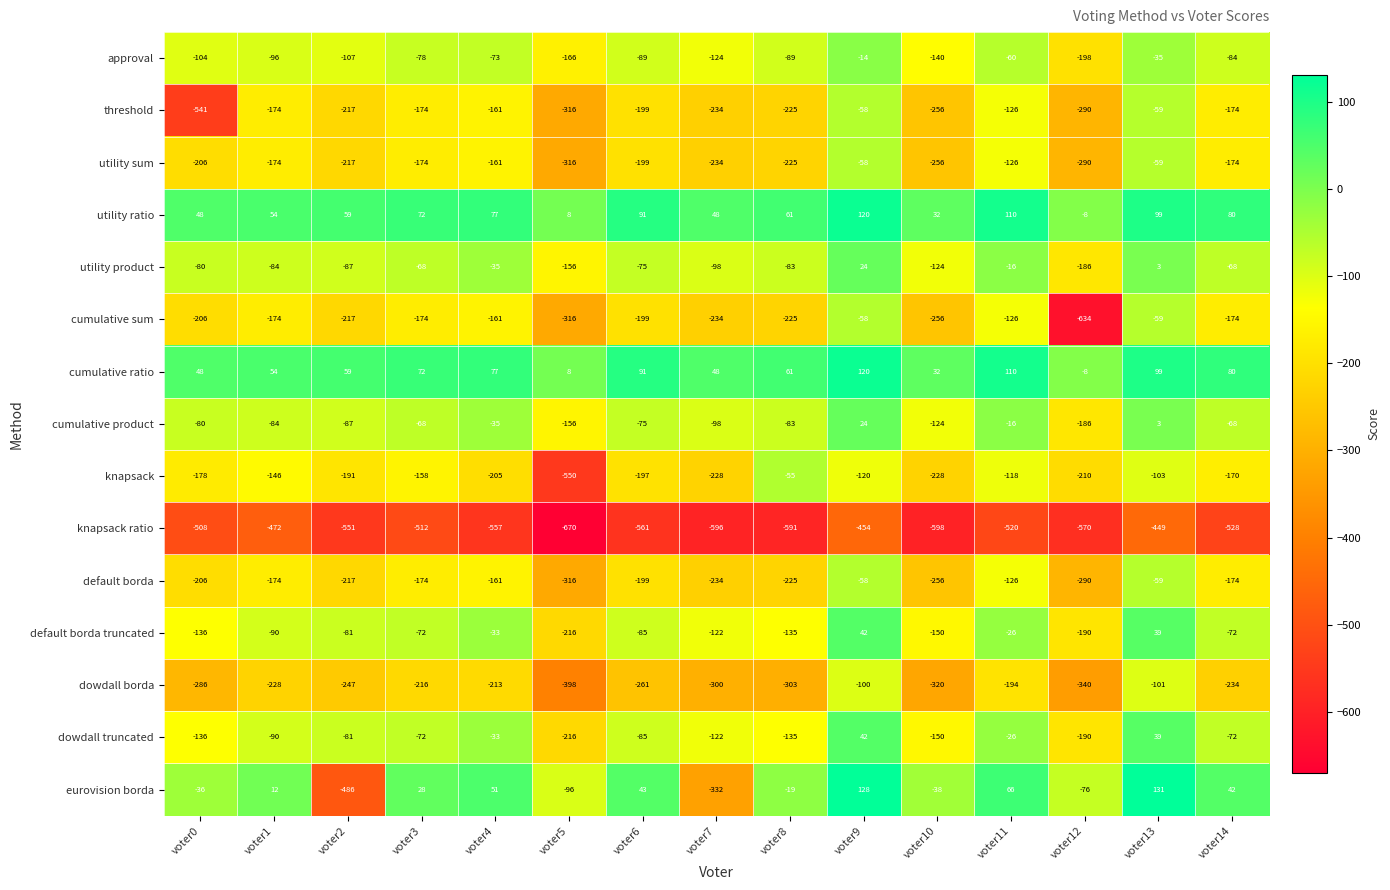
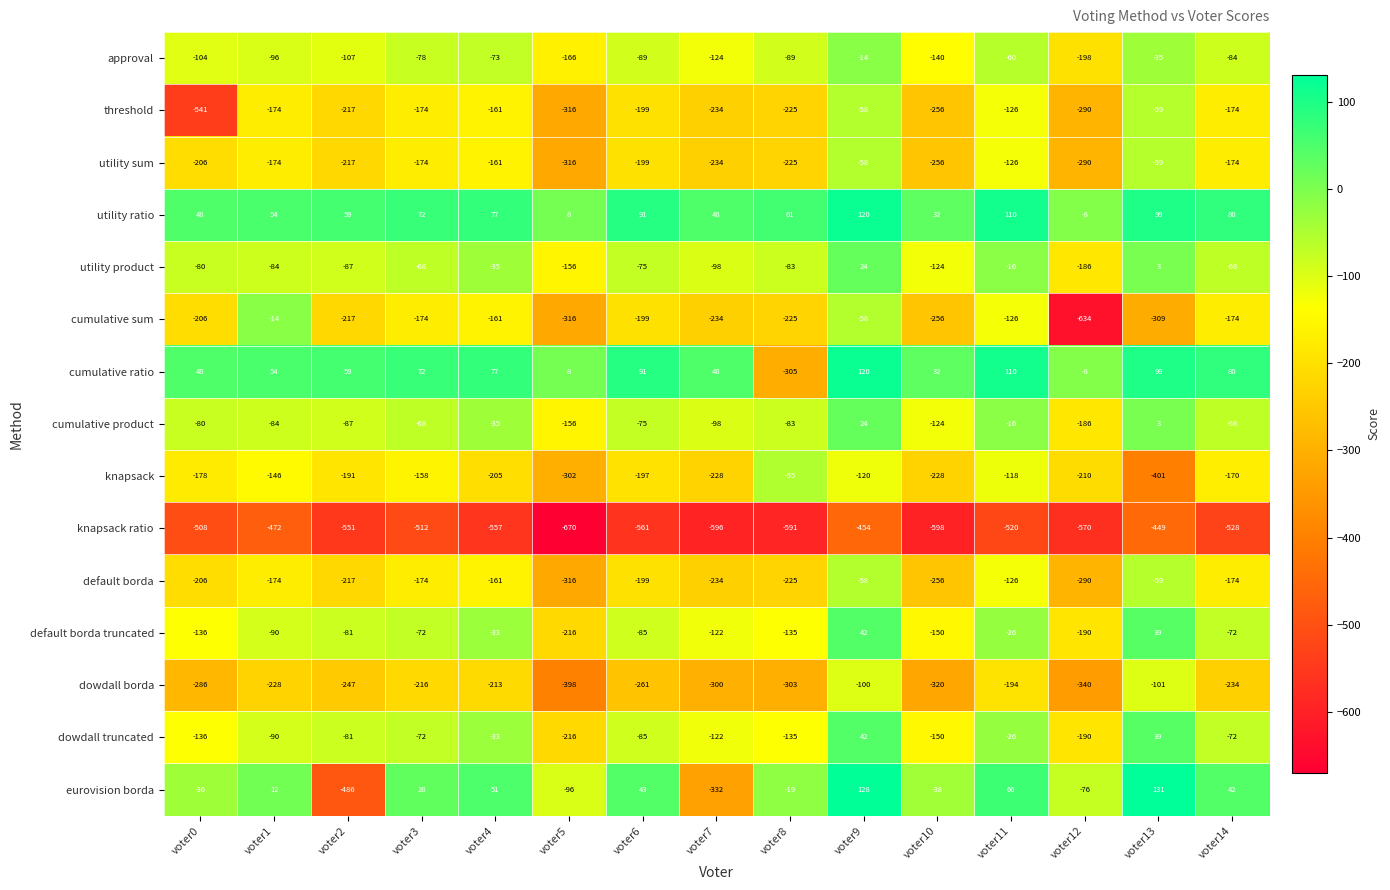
  {
    "cumulative sum": {
      "voter0": -206,
-     "voter1": -174,
+     "voter1": -14,
      "voter2": -217,
      "voter3": -174,
      "voter4": -161,
      "voter5": -316,
      "voter6": -199,
      "voter7": -234,
      "voter8": -225,
      "voter9": -58,
      "voter10": -256,
      "voter11": -126,
      "voter12": -634,
-     "voter13": -59,
+     "voter13": -309,
      "voter14": -174
    },
    "cumulative ratio": {
      "voter0": 48,
      "voter1": 54,
      "voter2": 59,
      "voter3": 72,
      "voter4": 77,
      "voter5": 8,
      "voter6": 91,
      "voter7": 48,
-     "voter8": 61,
+     "voter8": -305,
      "voter9": 120,
      "voter10": 32,
      "voter11": 110,
      "voter12": -8,
      "voter13": 99,
      "voter14": 80
    },
    "knapsack": {
      "voter0": -178,
      "voter1": -146,
      "voter2": -191,
      "voter3": -158,
      "voter4": -205,
-     "voter5": -550,
+     "voter5": -302,
      "voter6": -197,
      "voter7": -228,
      "voter8": -55,
      "voter9": -120,
      "voter10": -228,
      "voter11": -118,
      "voter12": -210,
-     "voter13": -103,
+     "voter13": -401,
      "voter14": -170
    }
  }
